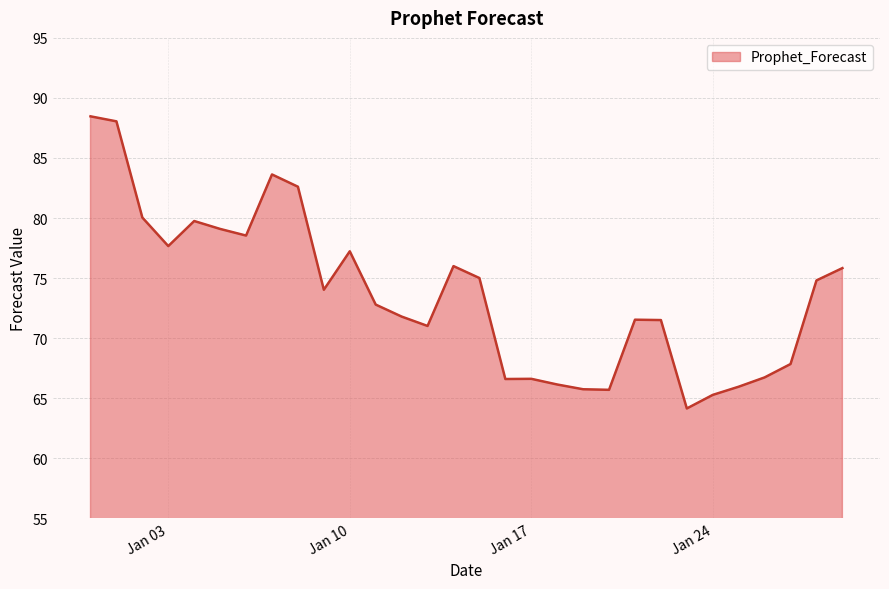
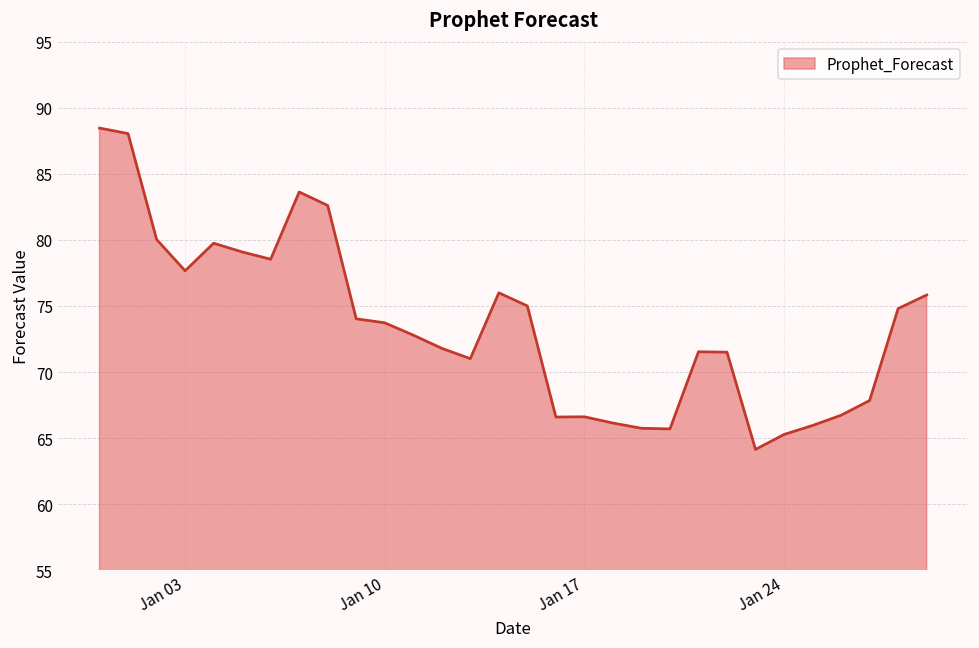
  {
    "Jan 03": 77.7,
-   "Jan 10": 77.2,
+   "Jan 10": 73.7,
    "Jan 17": 66.6,
    "Jan 24": 65.3
  }
